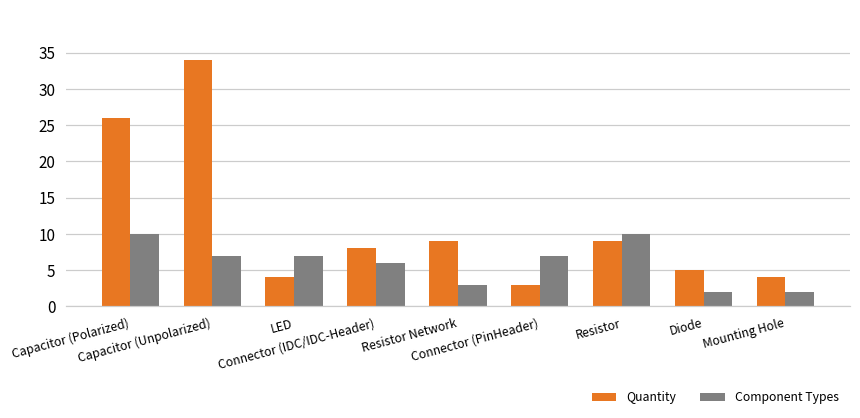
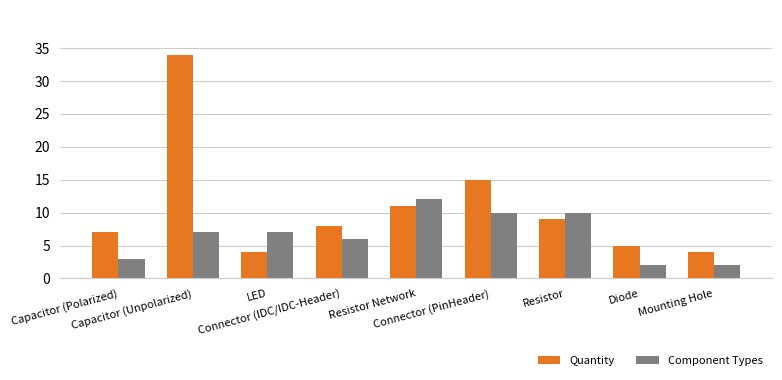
  {
    "Quantity": {
-     "Capacitor (Polarized)": 26,
+     "Capacitor (Polarized)": 7,
      "Capacitor (Unpolarized)": 34,
      "LED": 4,
      "Connector (IDC/IDC-Header)": 8,
-     "Resistor Network": 9,
-     "Connector (PinHeader)": 3,
+     "Resistor Network": 11,
+     "Connector (PinHeader)": 15,
      "Resistor": 9,
      "Diode": 5,
      "Mounting Hole": 4
    },
    "Component Types": {
-     "Capacitor (Polarized)": 10,
+     "Capacitor (Polarized)": 3,
      "Capacitor (Unpolarized)": 7,
      "LED": 7,
      "Connector (IDC/IDC-Header)": 6,
-     "Resistor Network": 3,
-     "Connector (PinHeader)": 7,
+     "Resistor Network": 12,
+     "Connector (PinHeader)": 10,
      "Resistor": 10,
      "Diode": 2,
      "Mounting Hole": 2
    }
  }
